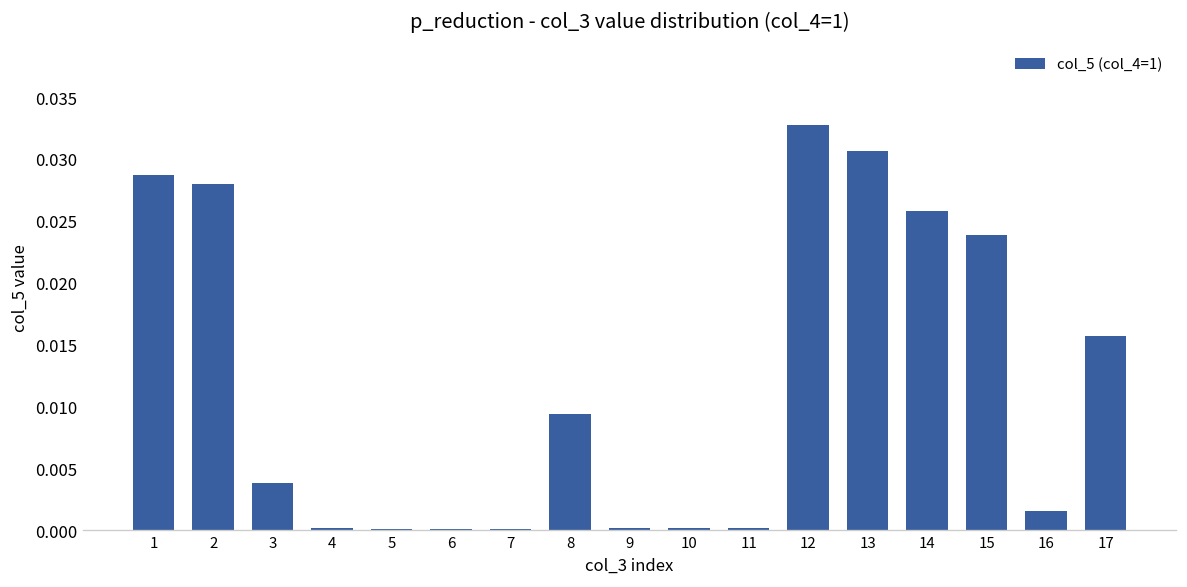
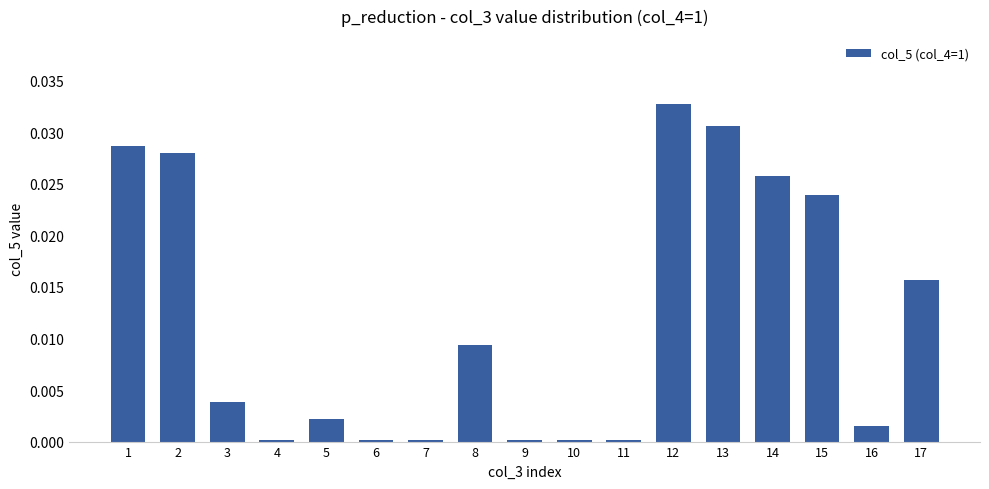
  {
    "1": 0.0287,
    "2": 0.0280,
    "3": 0.0038,
-   "5": 0.0001,
+   "5": 0.0022,
    "8": 0.0094,
    "12": 0.0328,
    "13": 0.0306,
    "14": 0.0258,
    "15": 0.0239,
    "16": 0.0015,
    "17": 0.0157
  }
